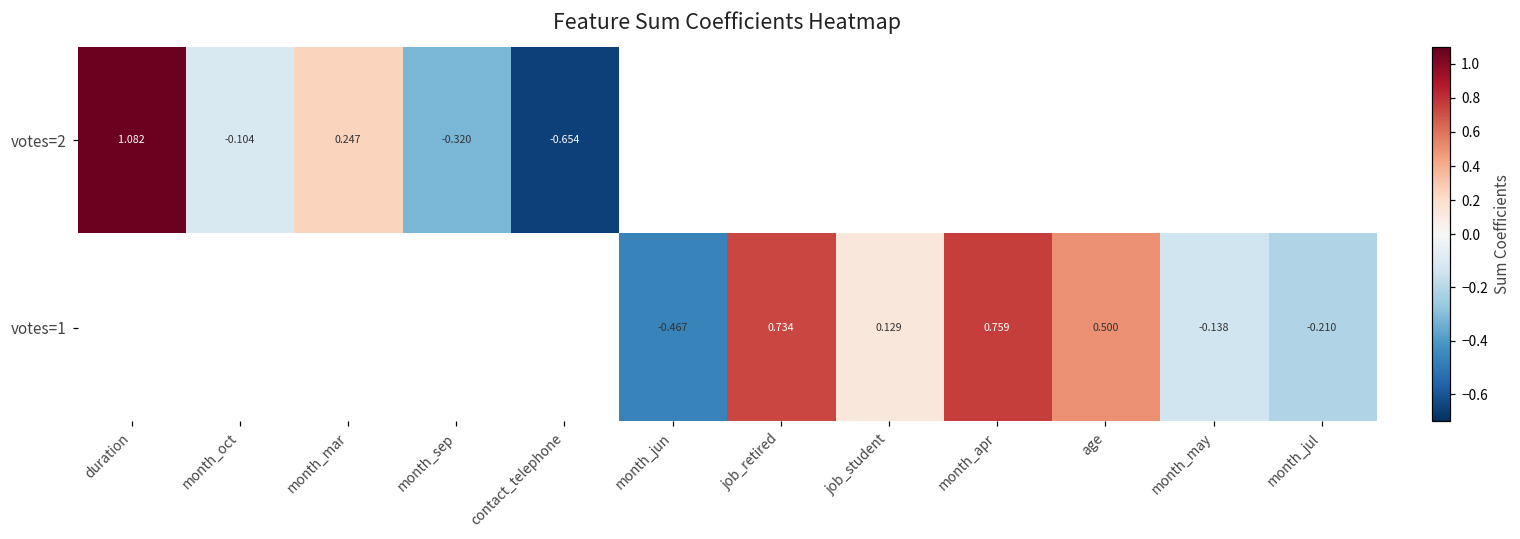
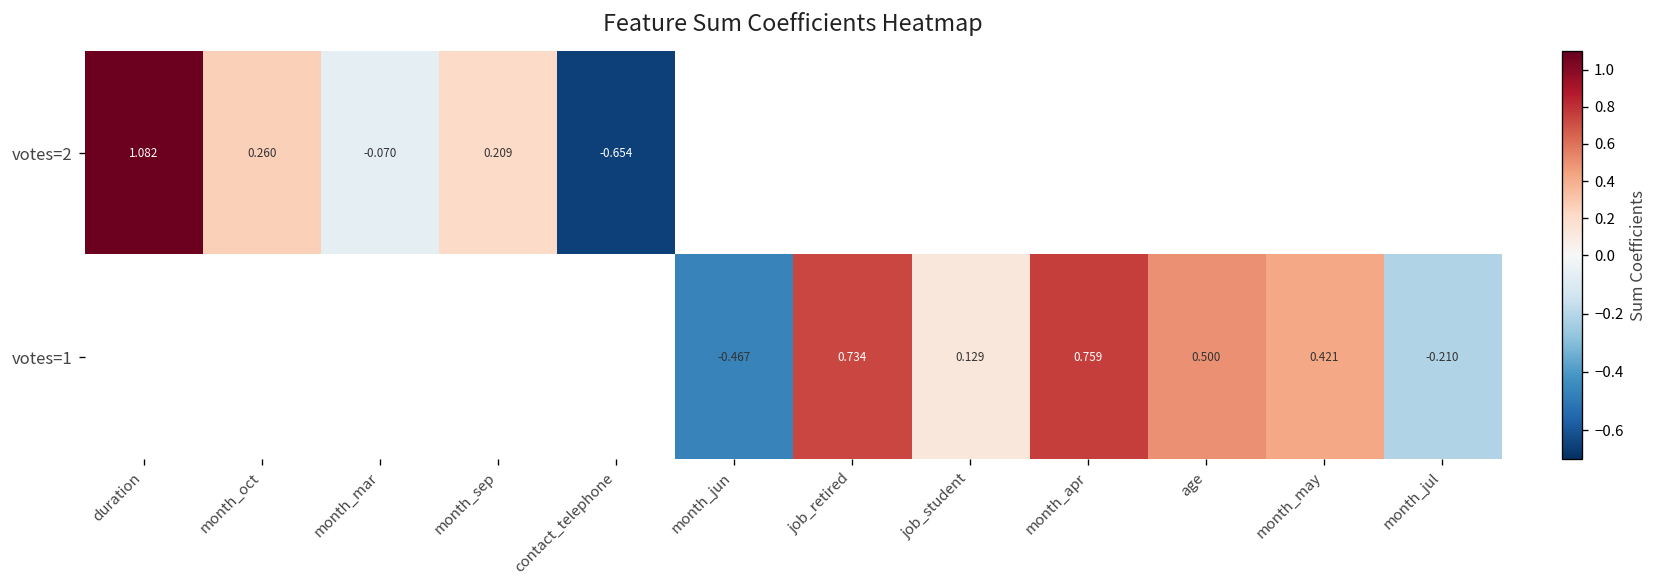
  {
    "votes=2": {
      "duration": 1.082,
-     "month_oct": -0.104,
-     "month_mar": 0.247,
-     "month_sep": -0.320,
+     "month_oct": 0.260,
+     "month_mar": -0.070,
+     "month_sep": 0.209,
      "contact_telephone": -0.654
    },
    "votes=1": {
      "month_jun": -0.467,
      "job_retired": 0.734,
      "job_student": 0.129,
      "month_apr": 0.759,
      "age": 0.500,
-     "month_may": -0.138,
+     "month_may": 0.421,
      "month_jul": -0.210
    }
  }
